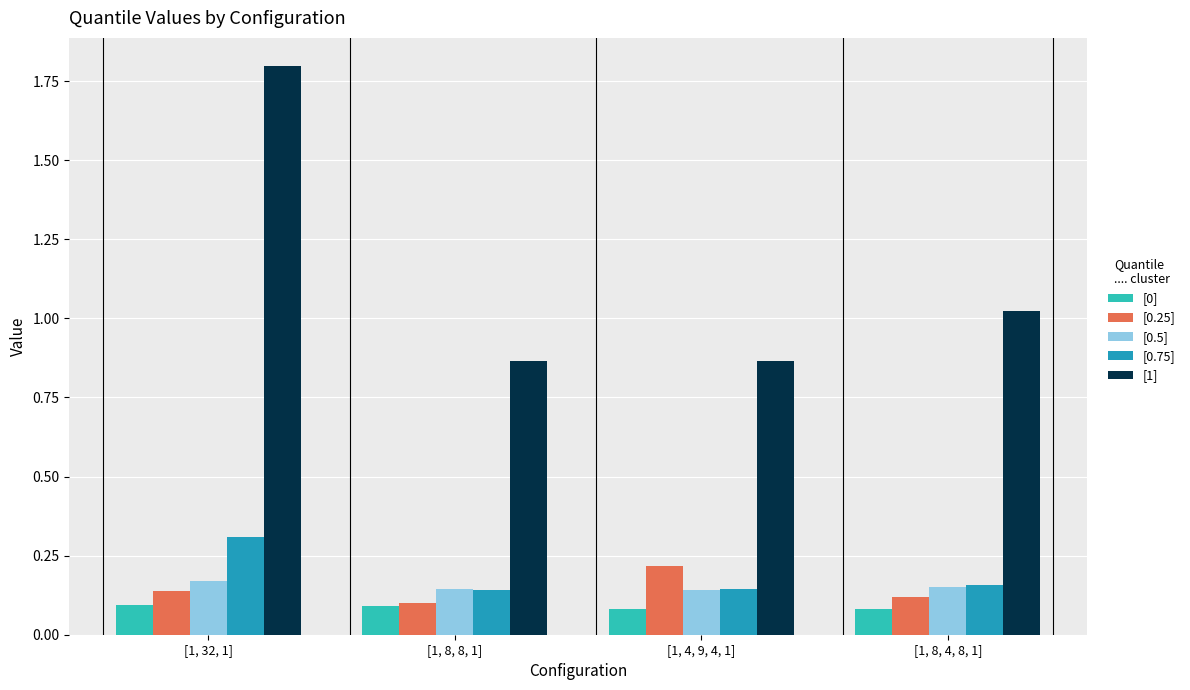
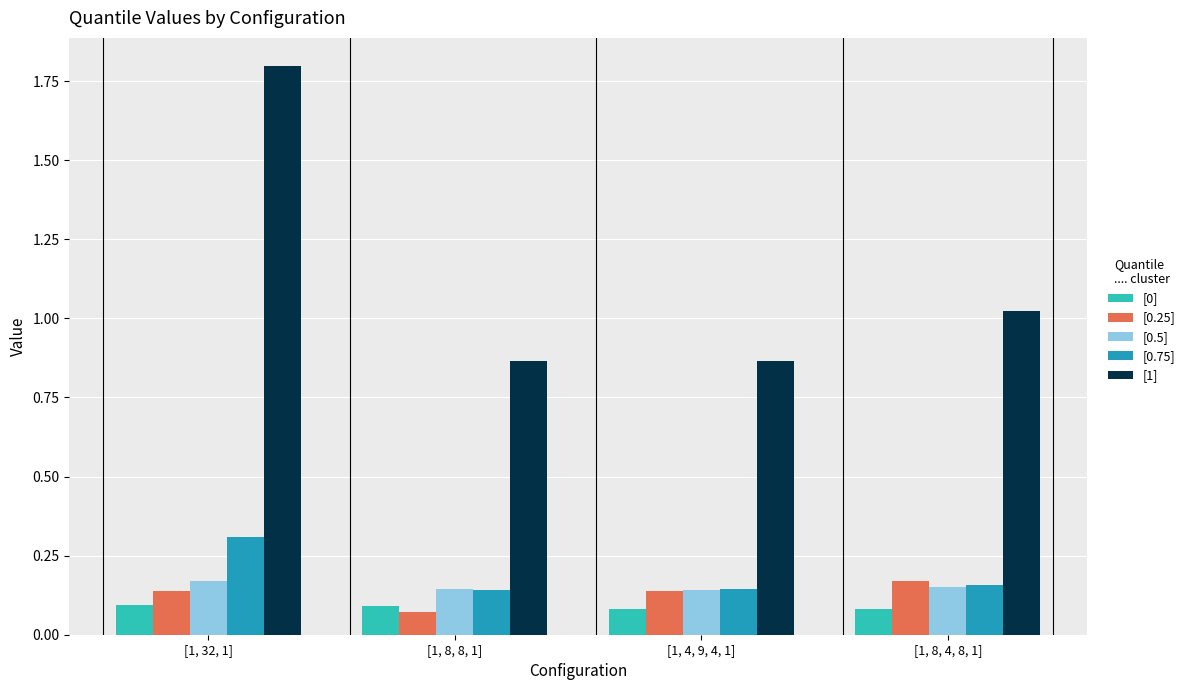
  {
    "[0.25]": {
      "[1, 32, 1]": 0.14,
-     "[1, 8, 8, 1]": 0.10,
-     "[1, 4, 9, 4, 1]": 0.22,
-     "[1, 8, 4, 8, 1]": 0.12
+     "[1, 8, 8, 1]": 0.07,
+     "[1, 4, 9, 4, 1]": 0.14,
+     "[1, 8, 4, 8, 1]": 0.17
    },
    "[0.5]": {
      "[1, 32, 1]": 0.17,
      "[1, 8, 8, 1]": 0.15,
      "[1, 4, 9, 4, 1]": 0.14,
      "[1, 8, 4, 8, 1]": 0.15
    },
    "[1]": {
      "[1, 32, 1]": 1.80,
      "[1, 8, 8, 1]": 0.87,
      "[1, 4, 9, 4, 1]": 0.87,
      "[1, 8, 4, 8, 1]": 1.02
    }
  }
